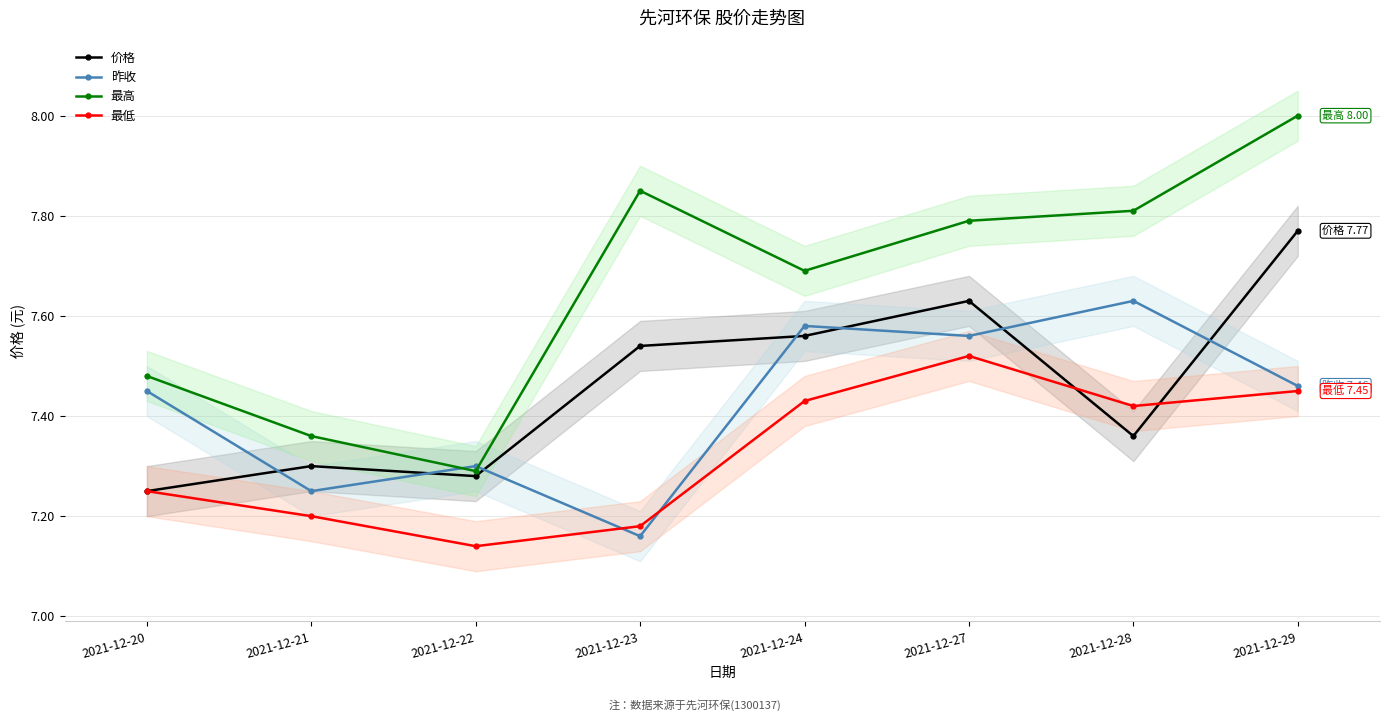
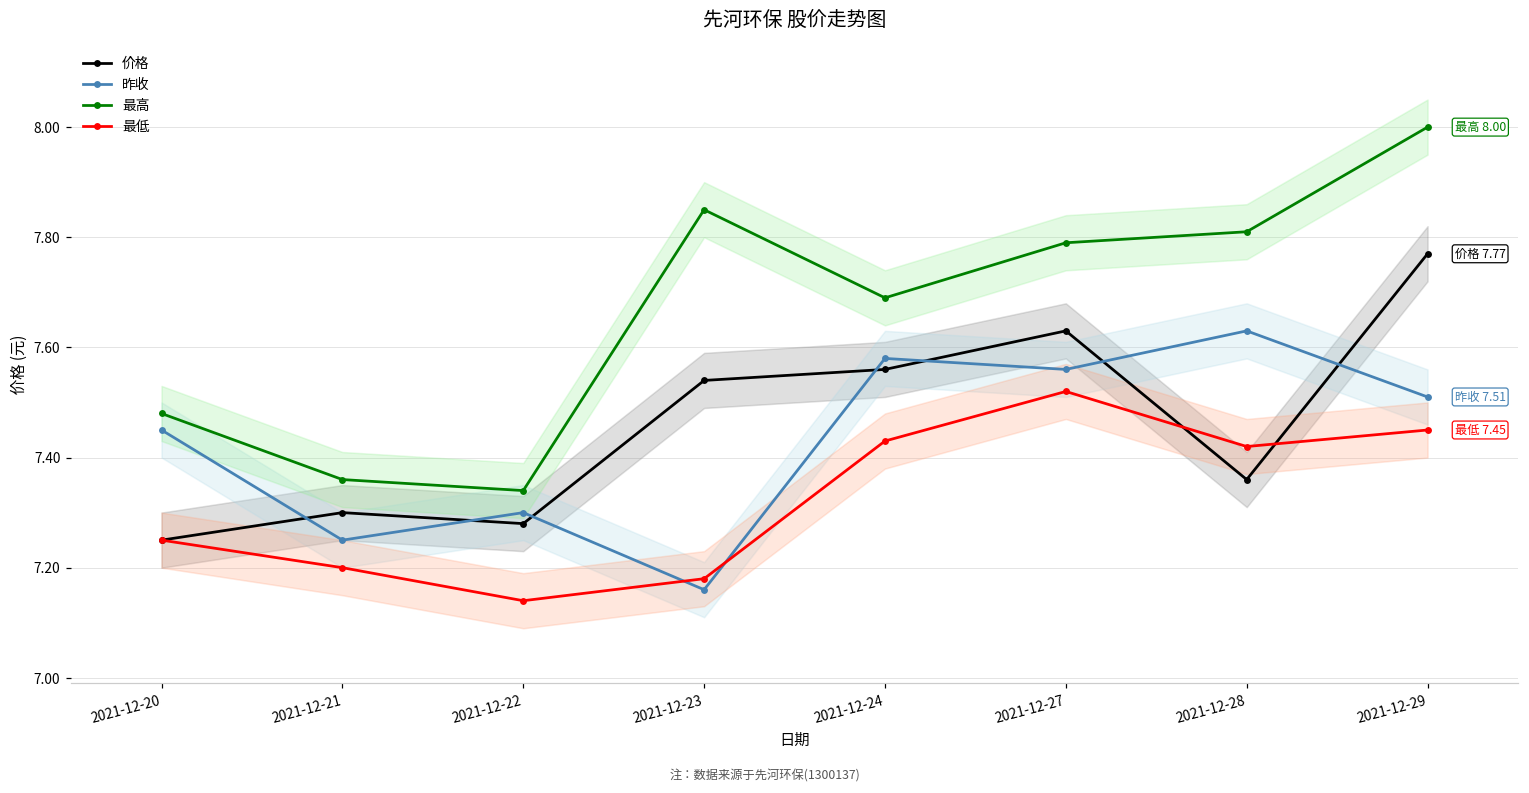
  {
    "价格": {
      "2021-12-22": 7.28,
      "2021-12-23": 7.54,
      "2021-12-24": 7.56,
      "2021-12-27": 7.63,
      "2021-12-28": 7.36
    },
    "昨收": {
-     "2021-12-29": 7.46
+     "2021-12-29": 7.51
    },
    "最高": {
      "2021-12-20": 7.48,
      "2021-12-21": 7.36,
-     "2021-12-22": 7.29,
+     "2021-12-22": 7.34,
      "2021-12-23": 7.85,
      "2021-12-24": 7.69,
      "2021-12-27": 7.79,
      "2021-12-28": 7.81
    },
    "最低": {
      "2021-12-21": 7.20,
      "2021-12-22": 7.14,
      "2021-12-23": 7.18,
      "2021-12-24": 7.43,
      "2021-12-27": 7.52,
      "2021-12-28": 7.42
    }
  }
